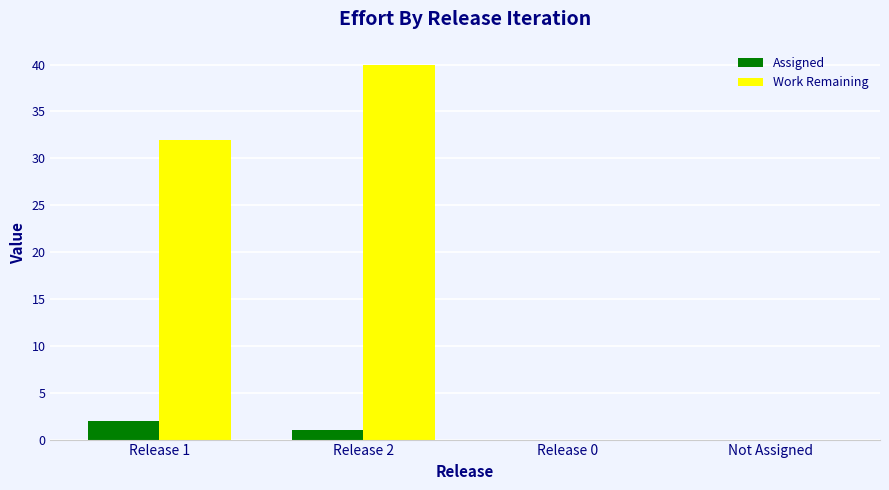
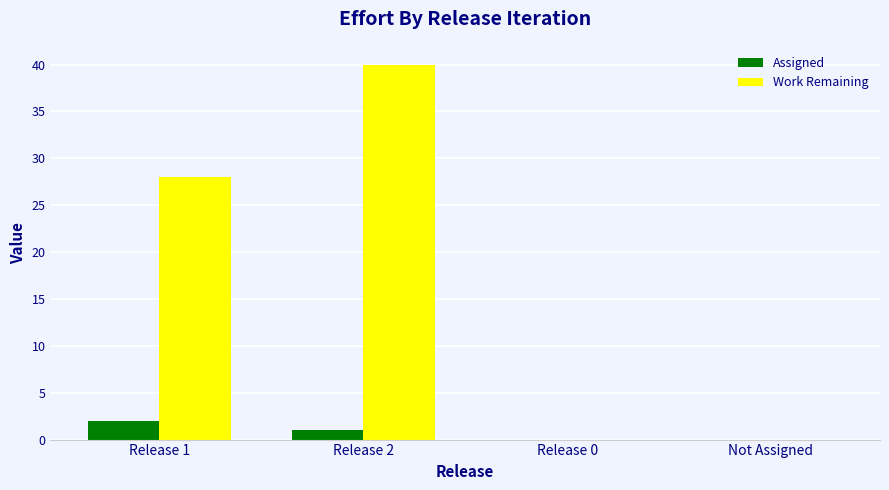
  {
    "Assigned": {
      "Release 1": 2,
      "Release 2": 1,
      "Release 0": 0,
      "Not Assigned": 0
    },
    "Work Remaining": {
-     "Release 1": 32,
+     "Release 1": 28,
      "Release 2": 40,
      "Release 0": 0,
      "Not Assigned": 0
    }
  }
